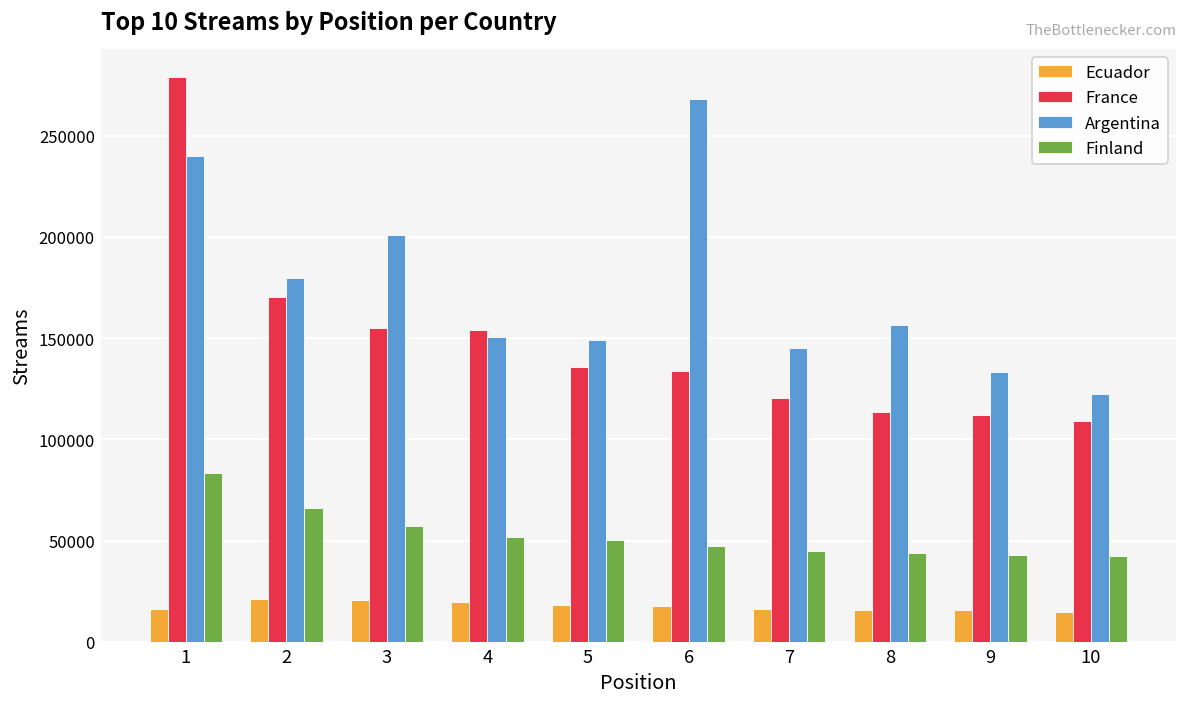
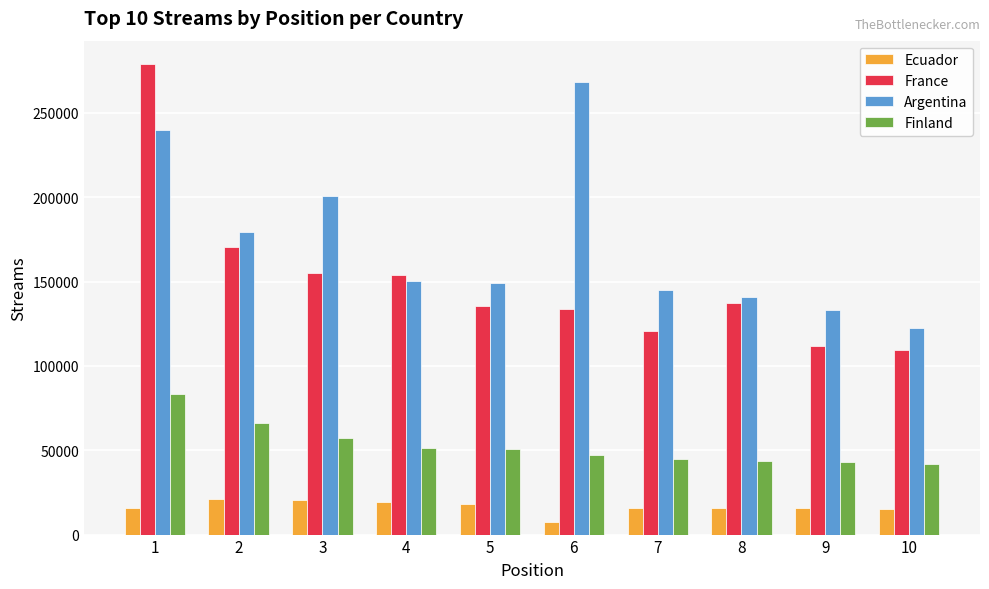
  {
    "Ecuador": {
      "1": 16000,
      "2": 21000,
      "3": 21000,
      "4": 20000,
      "5": 18000,
-     "6": 18000,
+     "6": 8000,
      "7": 16000,
      "8": 16000,
      "9": 16000,
      "10": 15000
    },
    "France": {
      "1": 279000,
      "2": 171000,
      "3": 155000,
      "4": 154000,
      "5": 136000,
      "6": 134000,
      "7": 120000,
-     "8": 114000,
+     "8": 137000,
      "9": 112000,
      "10": 109000
    },
    "Argentina": {
      "1": 240000,
      "2": 180000,
      "3": 201000,
      "4": 151000,
      "5": 149000,
      "6": 268000,
      "7": 145000,
-     "8": 157000,
+     "8": 141000,
      "9": 133000,
      "10": 122000
    },
    "Finland": {
      "1": 83000,
      "2": 66000,
      "3": 57000,
      "4": 52000,
      "5": 50000,
      "6": 47000,
      "7": 45000,
      "8": 44000,
      "9": 43000,
      "10": 42000
    }
  }
